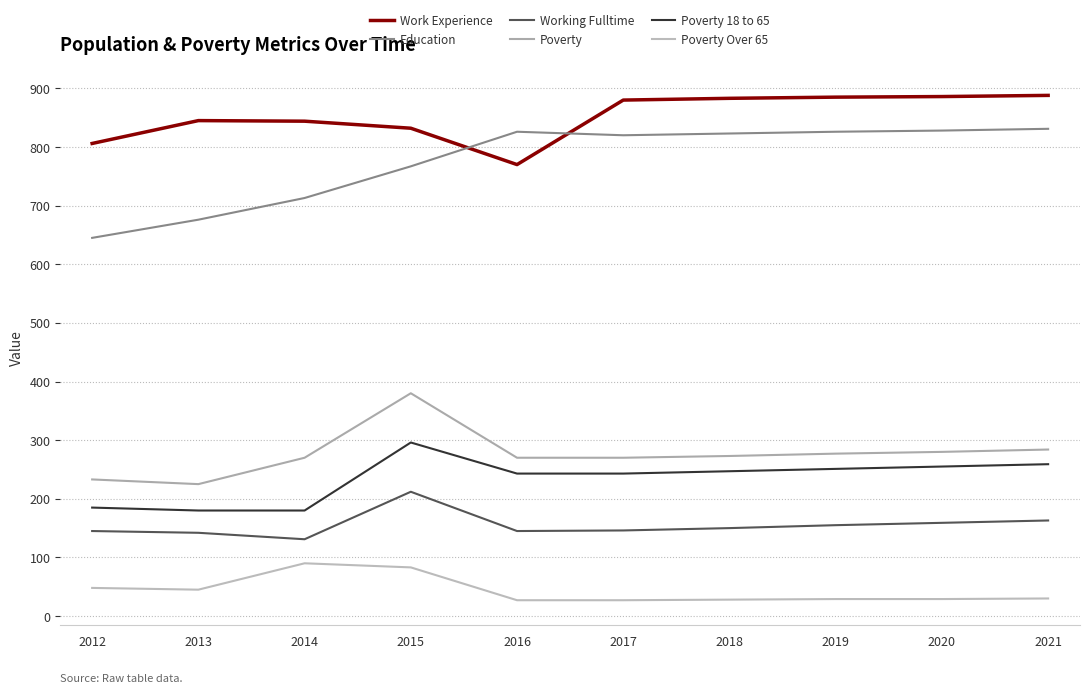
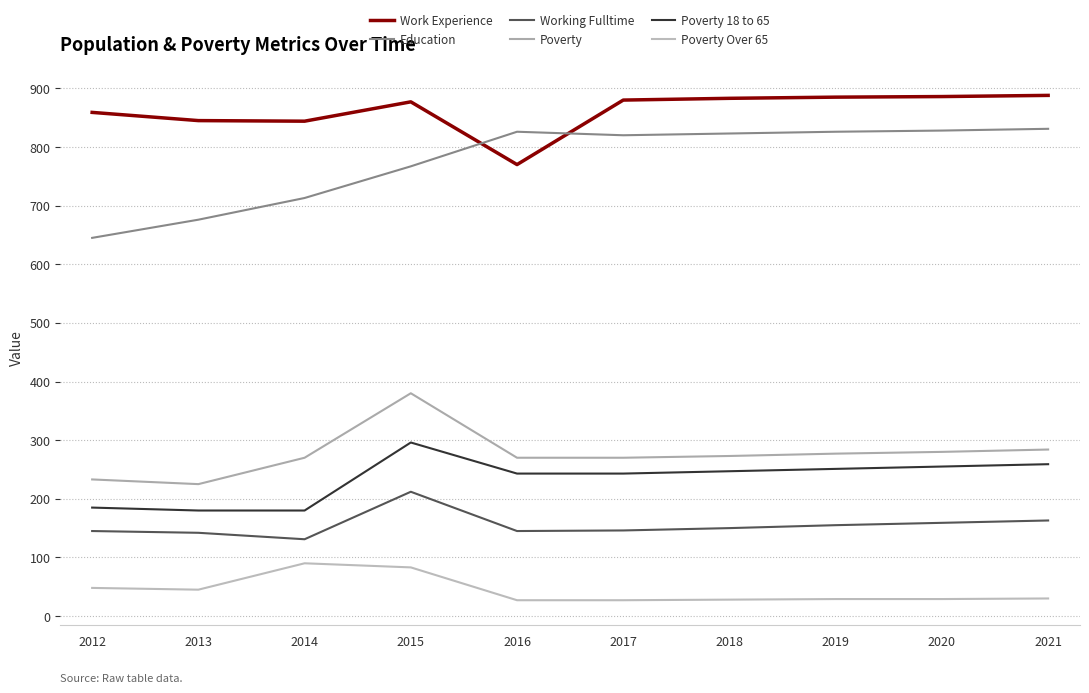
  {
    "Work Experience": {
-     "2012": 810,
+     "2012": 860,
      "2013": 850,
      "2014": 840,
-     "2015": 830,
+     "2015": 880,
      "2016": 770,
      "2017": 880,
      "2018": 880,
      "2019": 890,
      "2020": 890,
      "2021": 890
    }
  }
